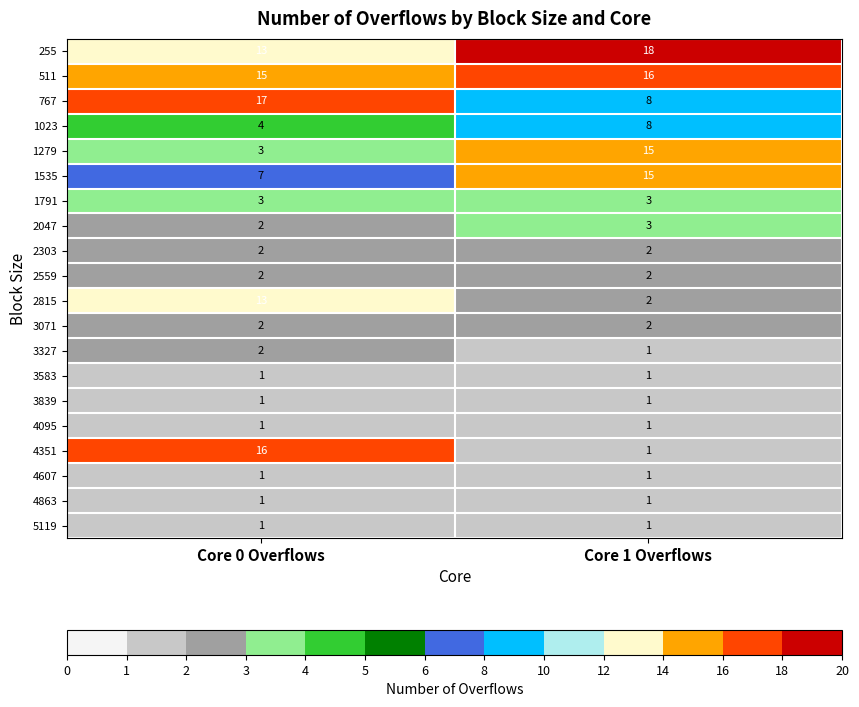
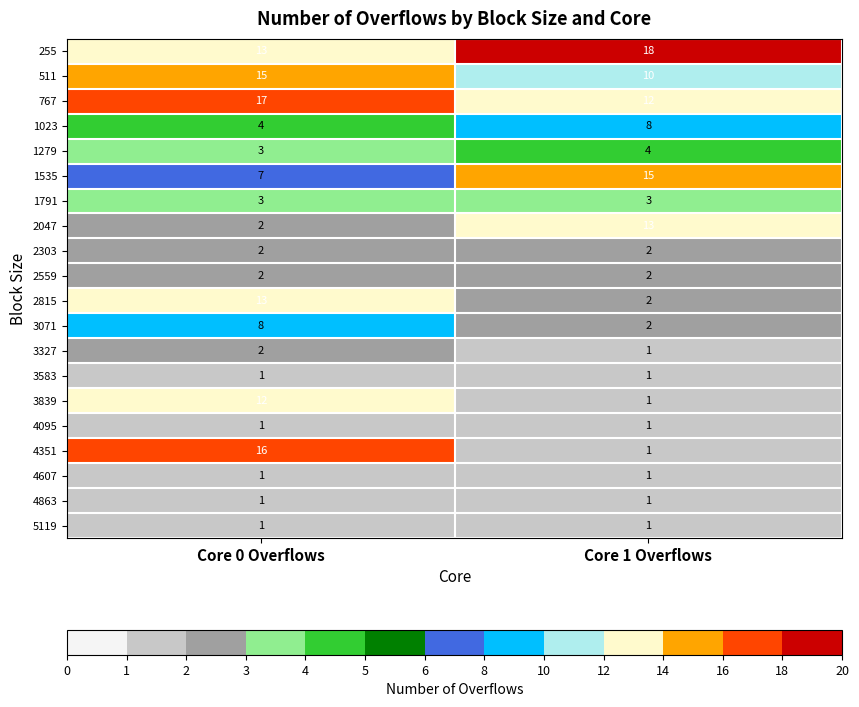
  {
    "Number of Overflows by Block Size and Core": {
      "255": {
        "Core 0 Overflows": 13,
        "Core 1 Overflows": 18
      },
      "511": {
        "Core 0 Overflows": 15,
-       "Core 1 Overflows": 16
+       "Core 1 Overflows": 10
      },
      "767": {
        "Core 0 Overflows": 17,
-       "Core 1 Overflows": 8
+       "Core 1 Overflows": 12
      },
      "1023": {
        "Core 0 Overflows": 4,
        "Core 1 Overflows": 8
      },
      "1279": {
        "Core 0 Overflows": 3,
-       "Core 1 Overflows": 15
+       "Core 1 Overflows": 4
      },
      "1535": {
        "Core 0 Overflows": 7,
        "Core 1 Overflows": 15
      },
      "1791": {
        "Core 0 Overflows": 3,
        "Core 1 Overflows": 3
      },
      "2047": {
        "Core 0 Overflows": 2,
-       "Core 1 Overflows": 3
+       "Core 1 Overflows": 13
      },
      "2303": {
        "Core 0 Overflows": 2,
        "Core 1 Overflows": 2
      },
      "2559": {
        "Core 0 Overflows": 2,
        "Core 1 Overflows": 2
      },
      "2815": {
        "Core 0 Overflows": 13,
        "Core 1 Overflows": 2
      },
      "3071": {
-       "Core 0 Overflows": 2,
+       "Core 0 Overflows": 8,
        "Core 1 Overflows": 2
      },
      "3327": {
        "Core 0 Overflows": 2,
        "Core 1 Overflows": 1
      },
      "3583": {
        "Core 0 Overflows": 1,
        "Core 1 Overflows": 1
      },
      "3839": {
-       "Core 0 Overflows": 1,
+       "Core 0 Overflows": 12,
        "Core 1 Overflows": 1
      },
      "4095": {
        "Core 0 Overflows": 1,
        "Core 1 Overflows": 1
      },
      "4351": {
        "Core 0 Overflows": 16,
        "Core 1 Overflows": 1
      },
      "4607": {
        "Core 0 Overflows": 1,
        "Core 1 Overflows": 1
      },
      "4863": {
        "Core 0 Overflows": 1,
        "Core 1 Overflows": 1
      },
      "5119": {
        "Core 0 Overflows": 1,
        "Core 1 Overflows": 1
      }
    }
  }
